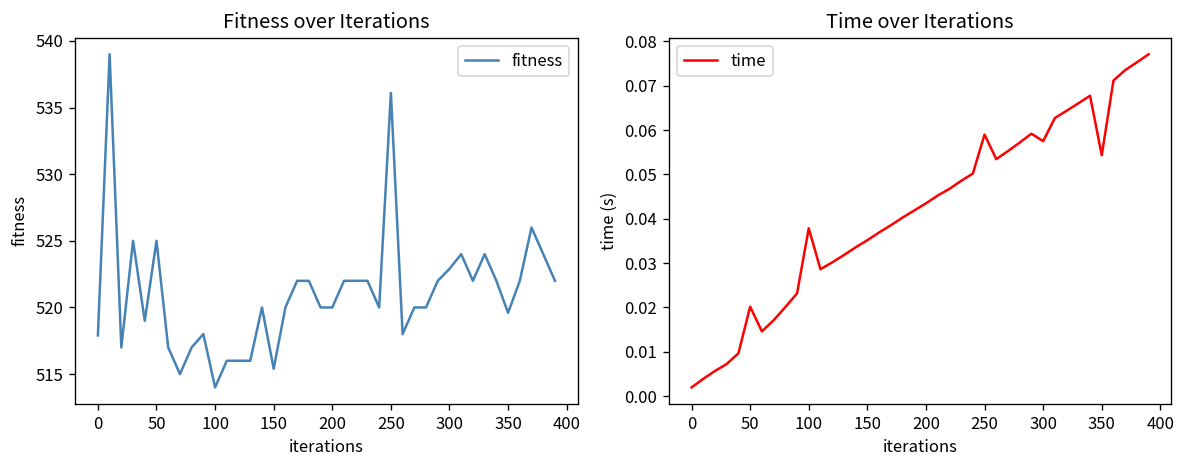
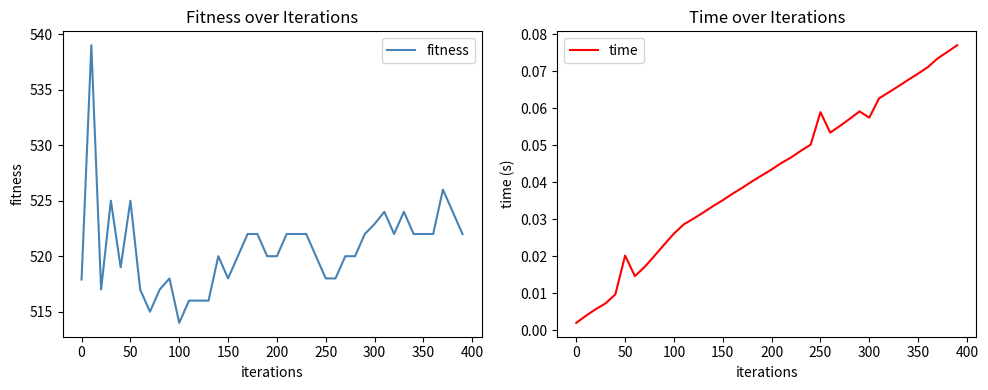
  {
    "Fitness over Iterations": {
      "0": 517.9,
      "50": 525.0,
      "100": 514.0,
-     "150": 515.4,
+     "150": 518.0,
      "200": 520.0,
-     "250": 536.1,
+     "250": 518.0,
      "300": 522.9,
-     "350": 519.6
+     "350": 522.0
    },
    "Time over Iterations": {
      "0": 0.002,
      "50": 0.020,
-     "100": 0.038,
+     "100": 0.026,
      "150": 0.035,
      "200": 0.043,
      "250": 0.059,
      "300": 0.057,
-     "350": 0.054
+     "350": 0.069
    }
  }
